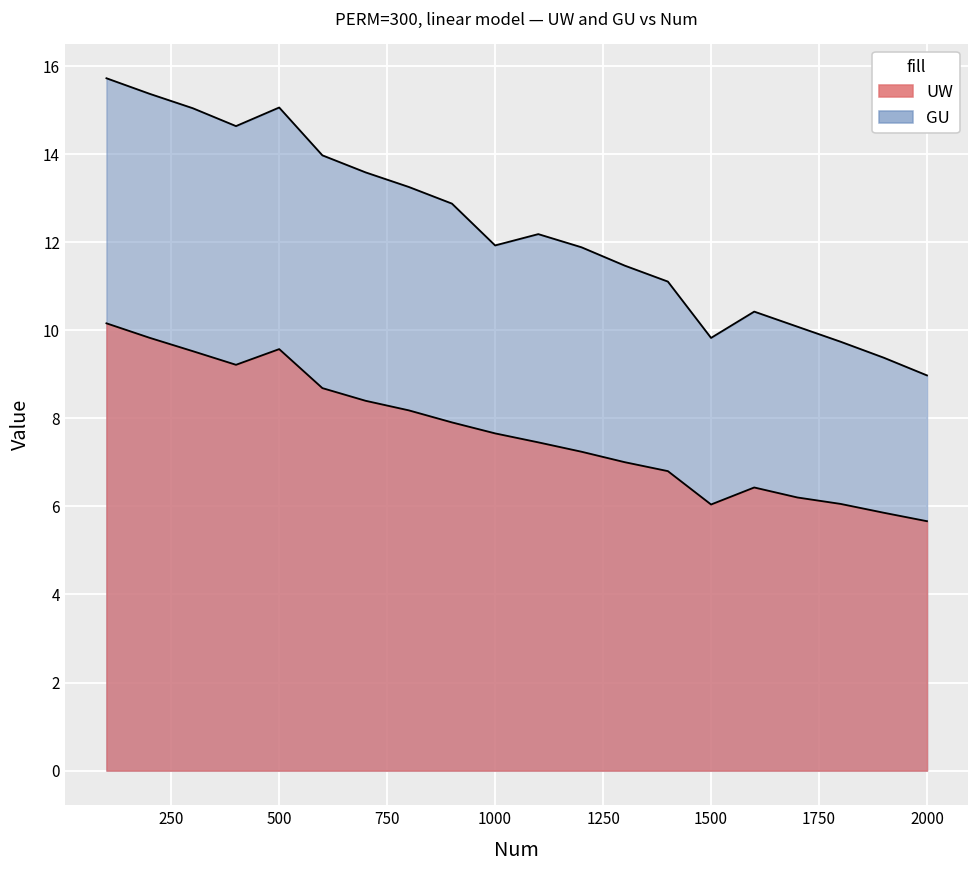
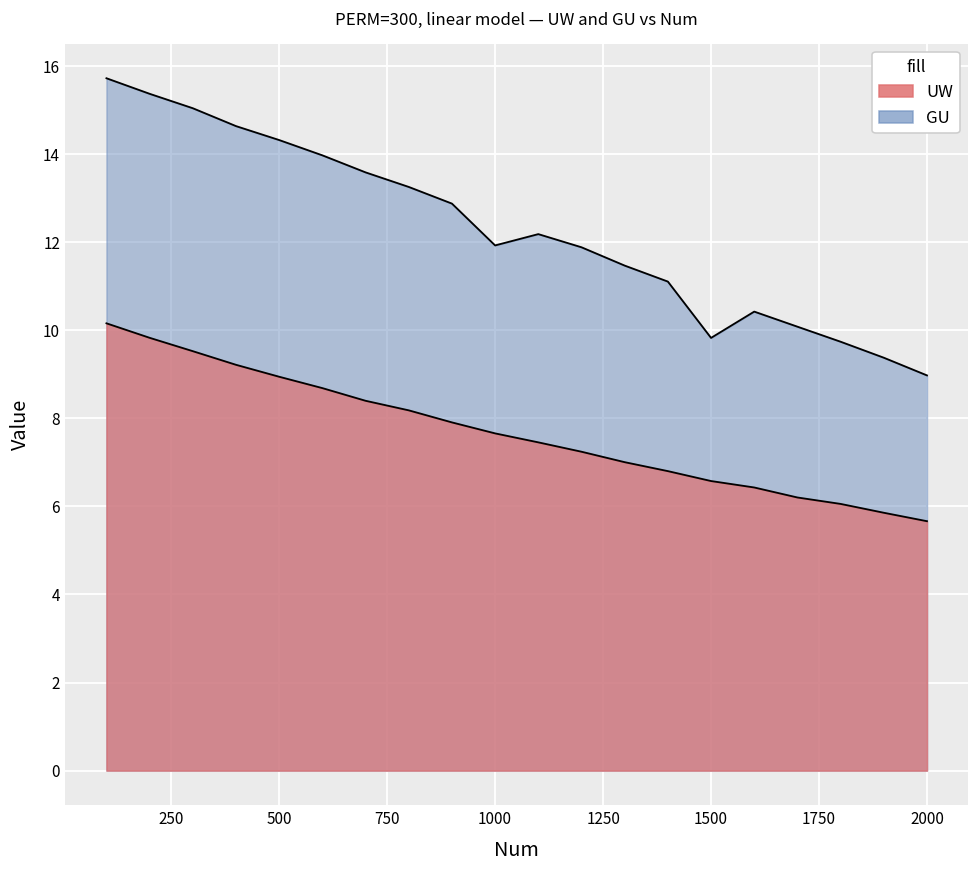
  {
    "UW": {
-     "500": 9.6,
+     "500": 8.9,
      "1000": 7.7,
-     "1500": 6.0,
+     "1500": 6.6,
      "2000": 5.7
    },
    "GU": {
-     "500": 15.1,
+     "500": 14.3,
      "1000": 11.9,
      "1500": 9.8,
      "2000": 9.0
    }
  }
